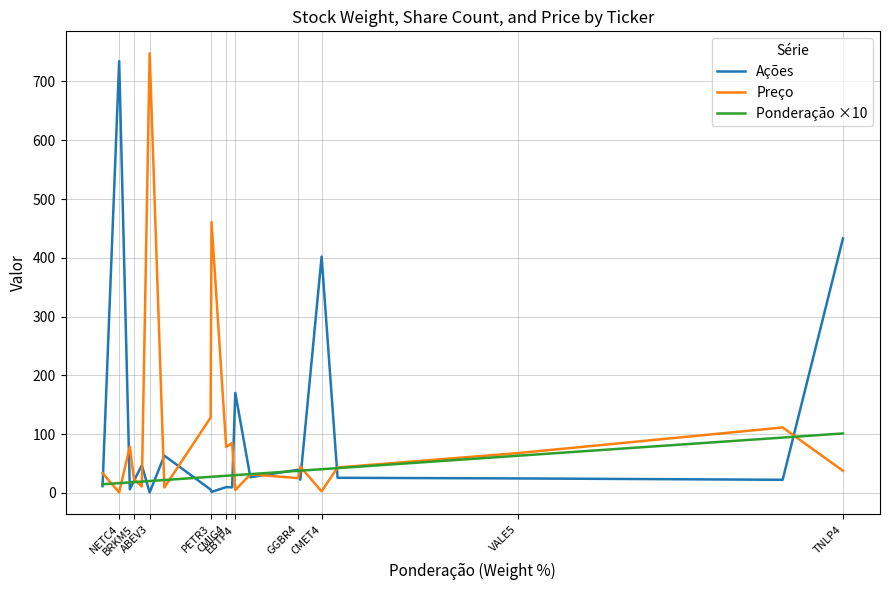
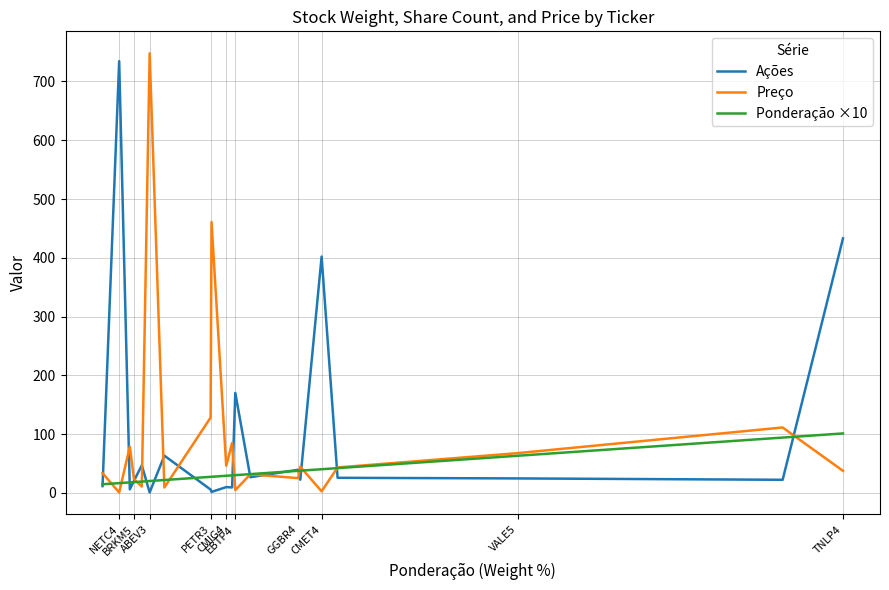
  {
    "Ações": {
      "NETC4": 730,
      "ABEV3": 0,
      "PETR3": 10,
      "CMIG4": 10,
      "EBTP4": 170,
      "CMET4": 400,
      "VALE5": 20,
      "TNLP4": 430
    },
    "Preço": {
      "NETC4": 0,
      "ABEV3": 750,
      "PETR3": 130,
-     "CMIG4": 80,
+     "CMIG4": 50,
      "EBTP4": 0,
      "GGBR4": 30,
      "CMET4": 0,
      "VALE5": 70,
      "TNLP4": 40
    },
    "Ponderação ×10": {
      "NETC4": 20,
      "ABEV3": 20,
      "PETR3": 30,
      "CMIG4": 30,
      "EBTP4": 30,
      "CMET4": 40,
      "VALE5": 60,
      "TNLP4": 100
    }
  }
